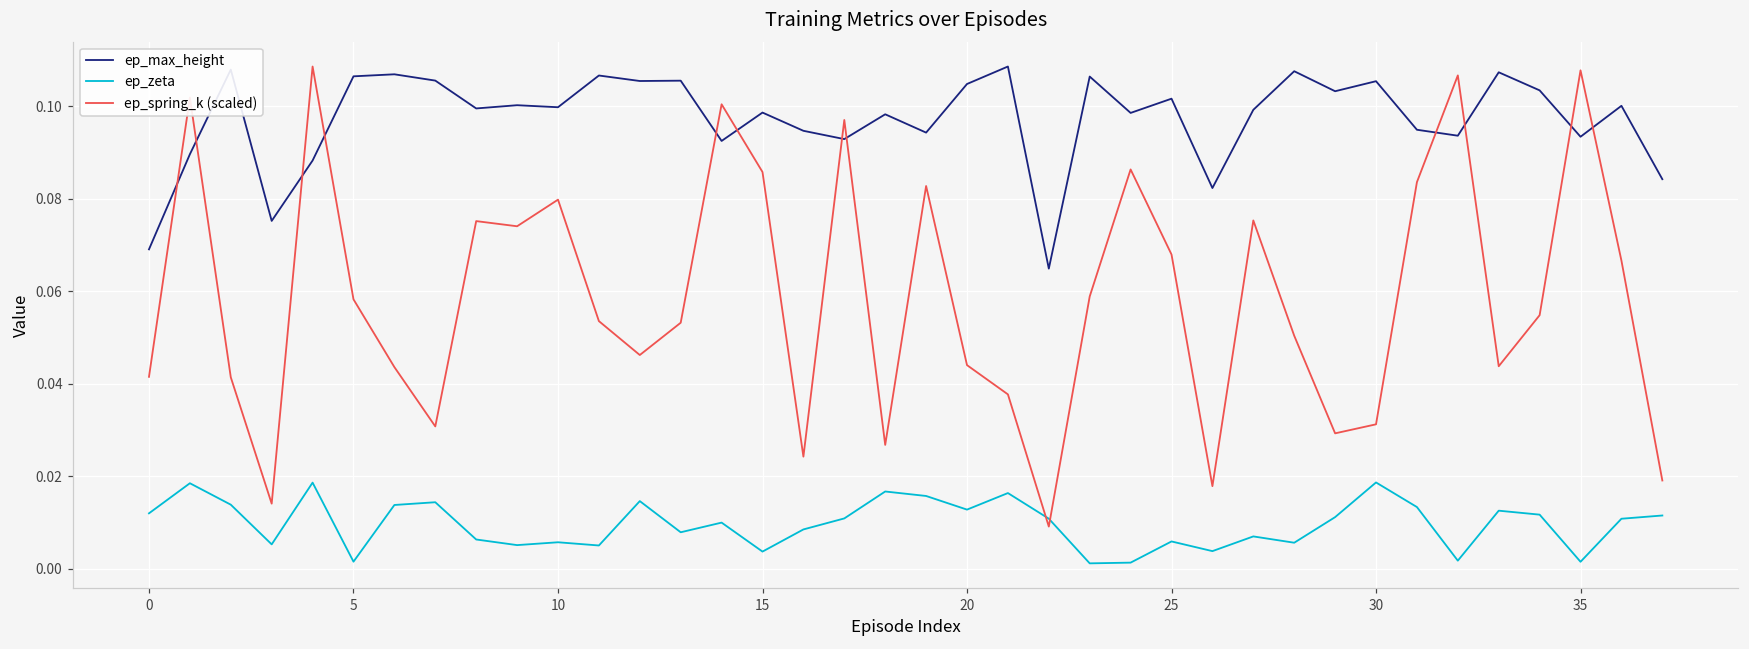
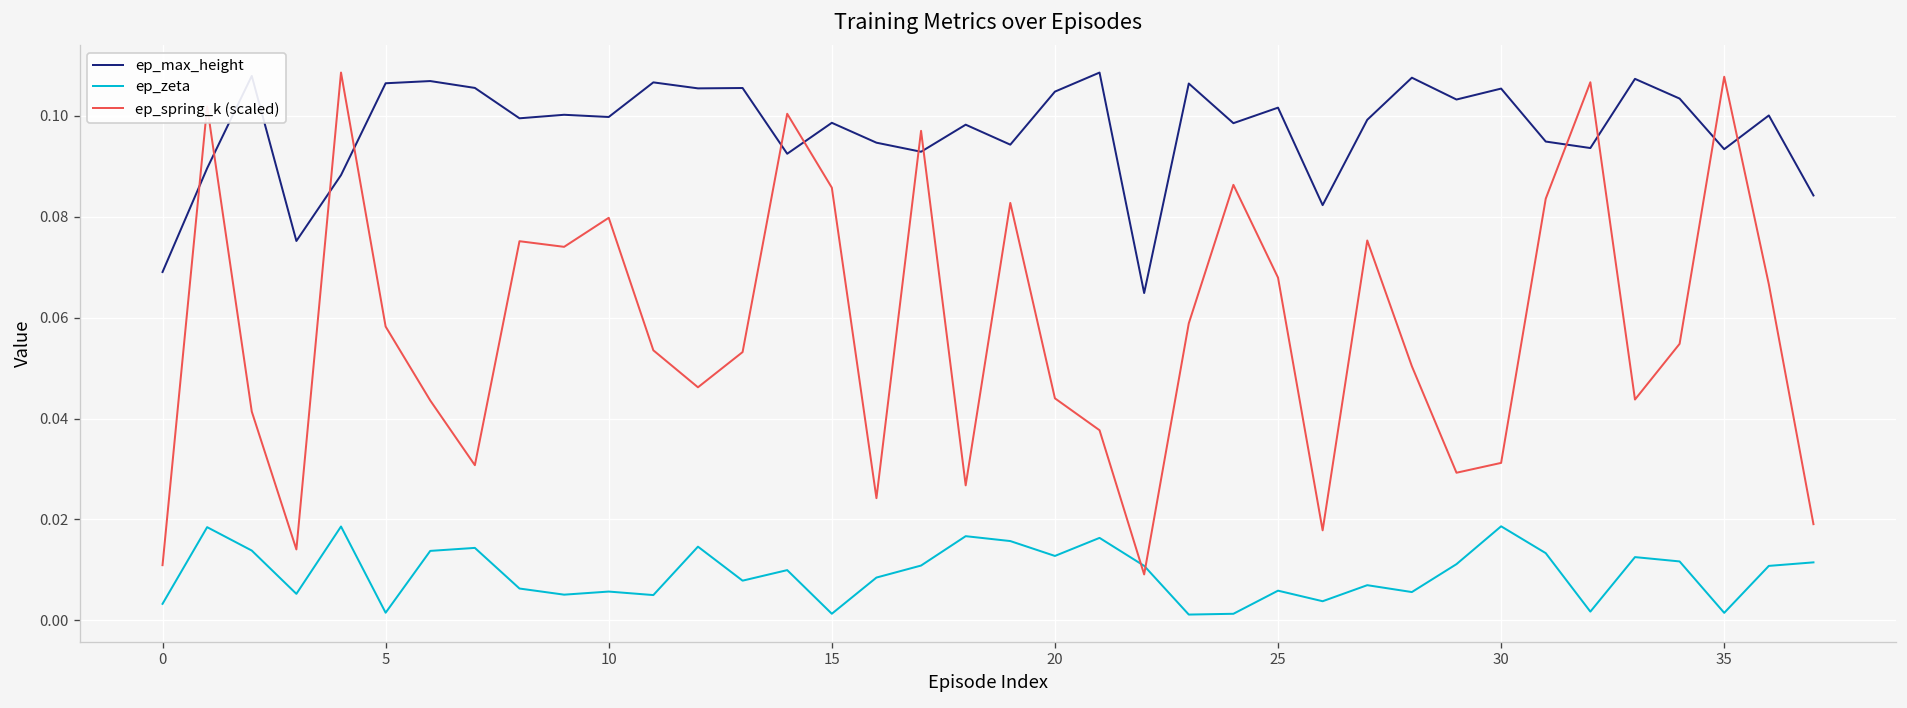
  {
    "ep_max_height": {
      "0": 0.069,
      "5": 0.106,
      "10": 0.100,
      "15": 0.099,
      "20": 0.105,
      "25": 0.102,
      "30": 0.105,
      "35": 0.093
    },
    "ep_zeta": {
-     "0": 0.012,
+     "0": 0.003,
      "5": 0.002,
      "10": 0.006,
-     "15": 0.004,
+     "15": 0.001,
      "20": 0.013,
      "25": 0.006,
      "30": 0.019,
      "35": 0.001
    },
    "ep_spring_k (scaled)": {
-     "0": 0.041,
+     "0": 0.011,
      "5": 0.058,
      "10": 0.080,
      "15": 0.086,
      "20": 0.044,
      "25": 0.068,
      "30": 0.031,
      "35": 0.108
    }
  }
